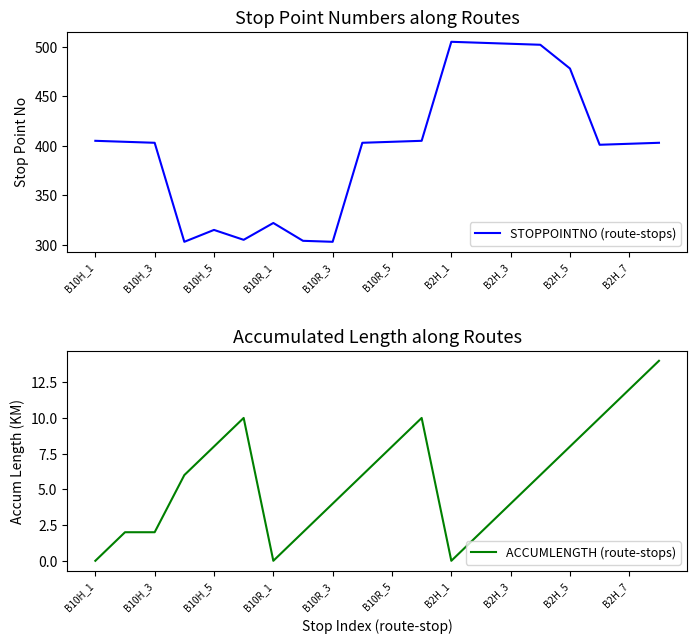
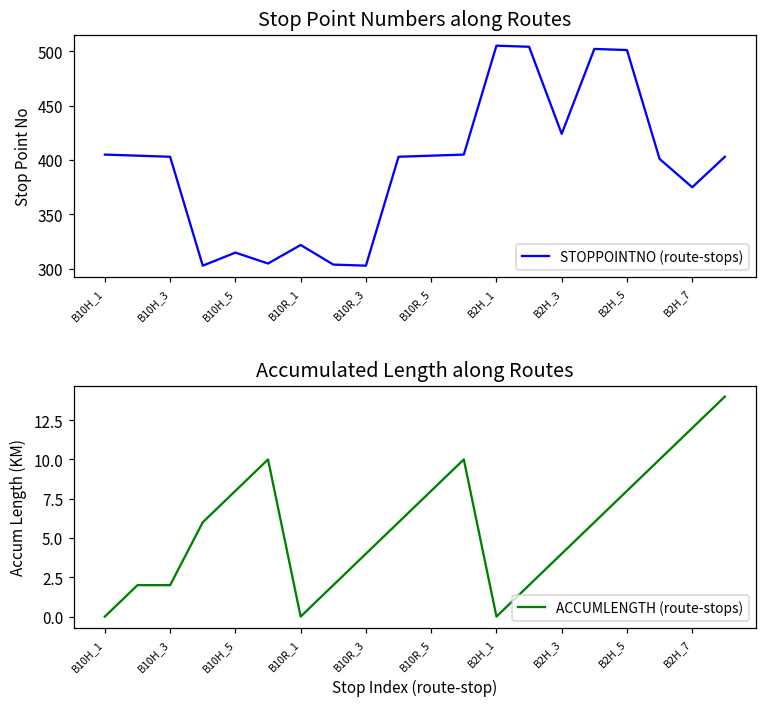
  {
    "Stop Point Numbers along Routes": {
      "B10H_1": 410,
      "B10H_3": 400,
      "B10H_5": 320,
      "B10R_1": 320,
      "B10R_3": 300,
      "B10R_5": 400,
      "B2H_1": 510,
-     "B2H_3": 500,
-     "B2H_5": 480,
-     "B2H_7": 400
+     "B2H_3": 420,
+     "B2H_5": 500,
+     "B2H_7": 380
    },
    "Accumulated Length along Routes": {
      "B10H_1": 0.0,
      "B10H_3": 2.0,
      "B10H_5": 8.0,
      "B10R_1": 0.0,
      "B10R_3": 4.0,
      "B10R_5": 8.0,
      "B2H_1": 0.0,
      "B2H_3": 4.0,
      "B2H_5": 8.0,
      "B2H_7": 12.0
    }
  }
